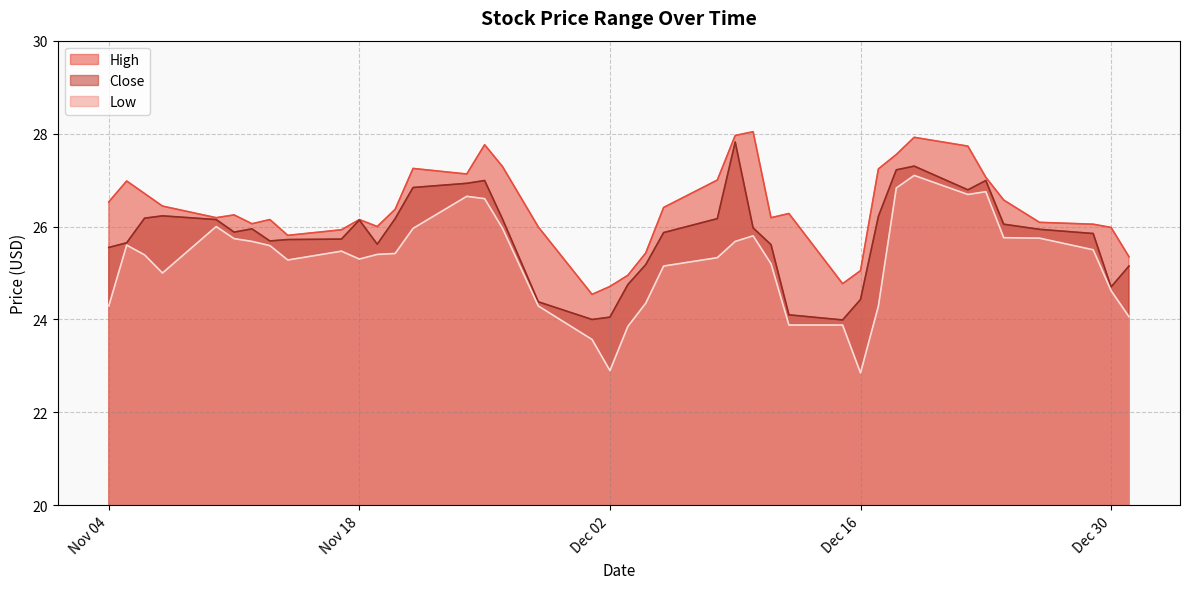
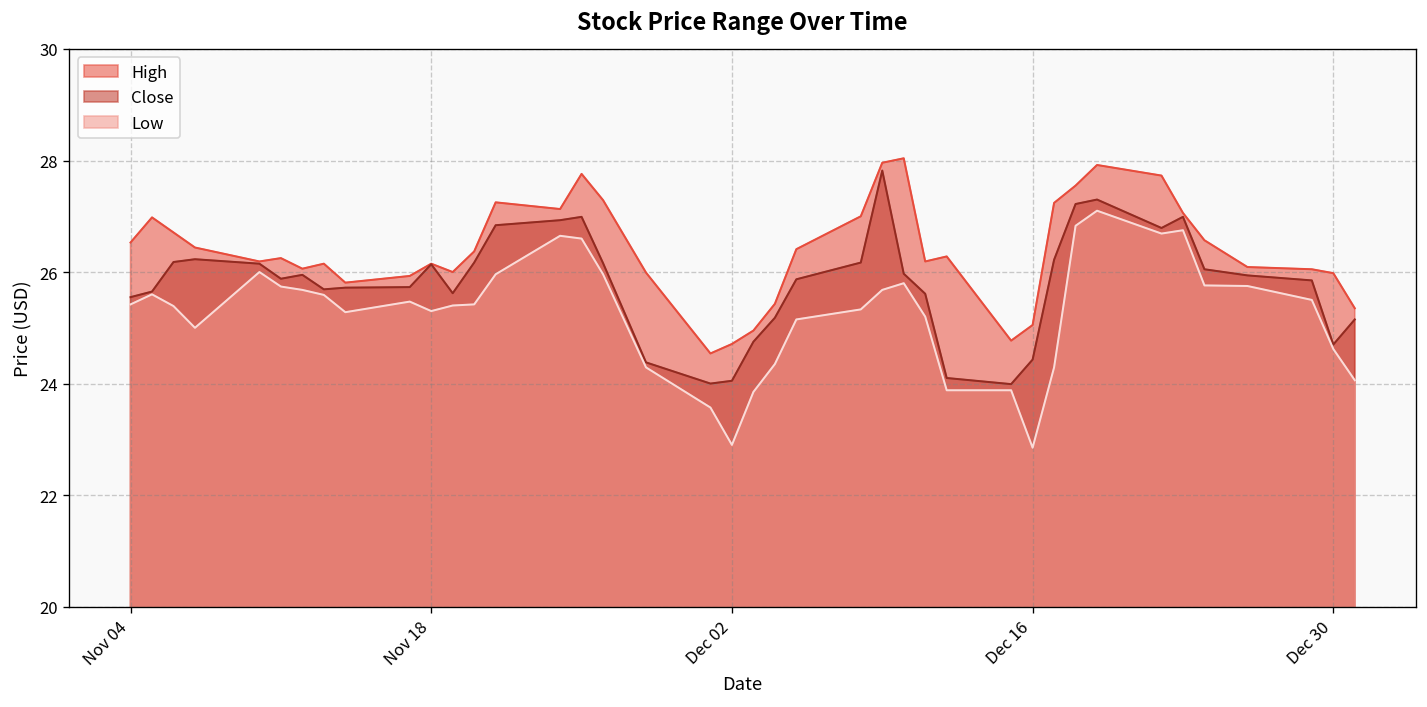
  {
    "Low": {
-     "Nov 04": 24.3,
+     "Nov 04": 25.4,
      "Nov 18": 25.3,
      "Dec 02": 22.9,
      "Dec 16": 22.9,
      "Dec 30": 24.6
    }
  }
